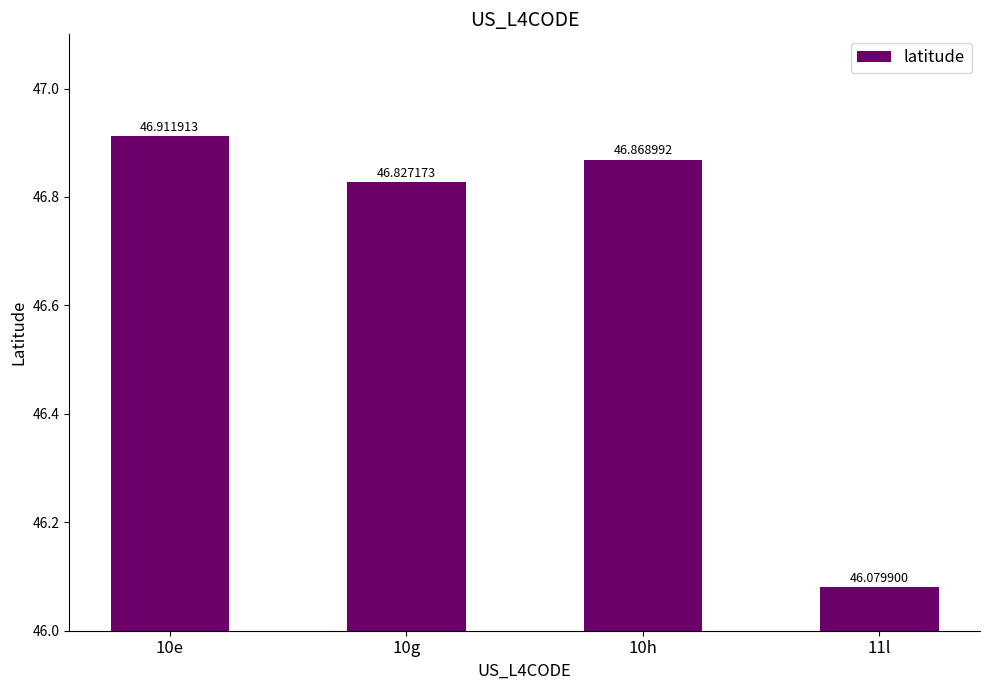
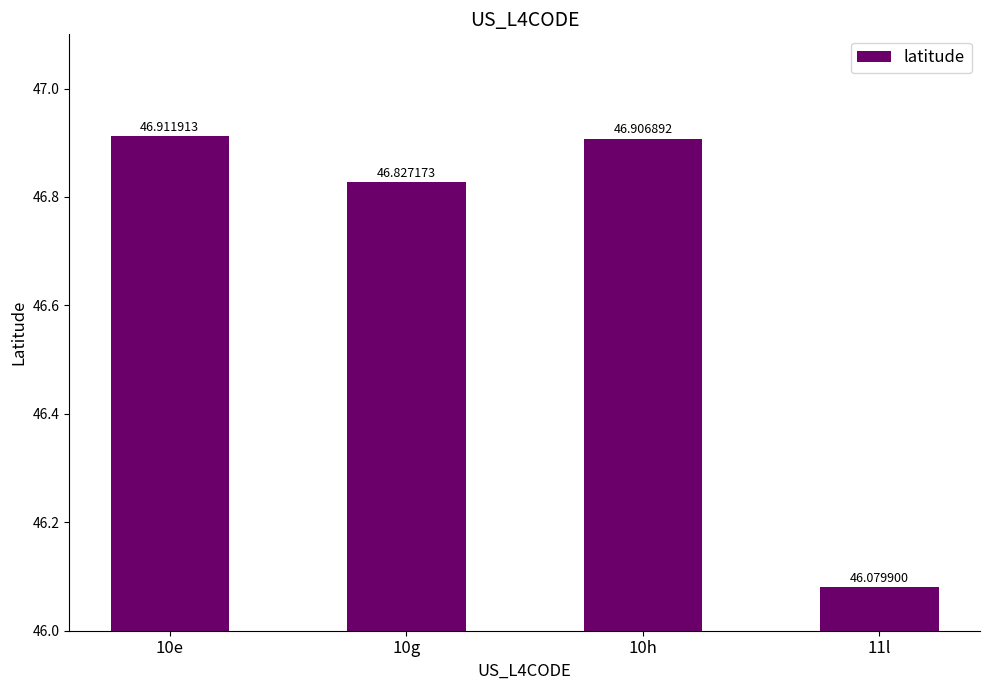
  {
    "10e": 46.911913,
    "10g": 46.827173,
-   "10h": 46.868992,
+   "10h": 46.906892,
    "11l": 46.079900
  }
